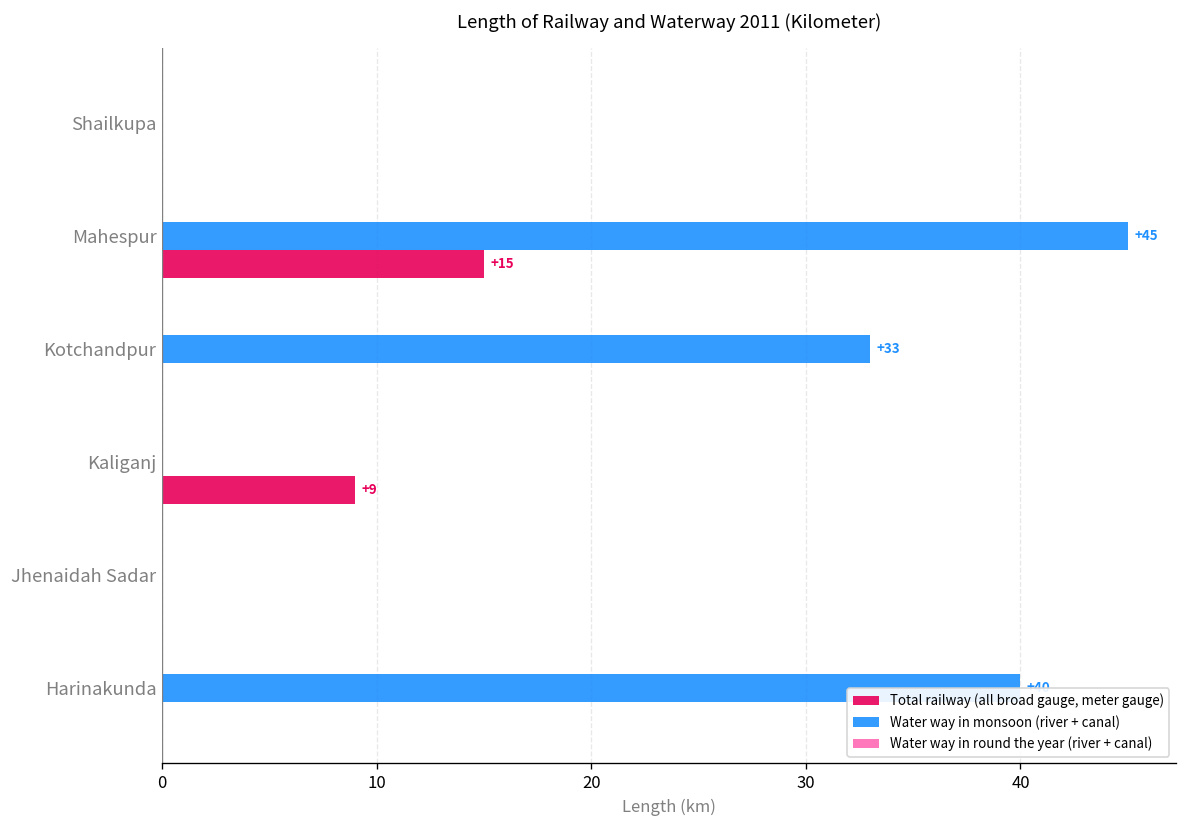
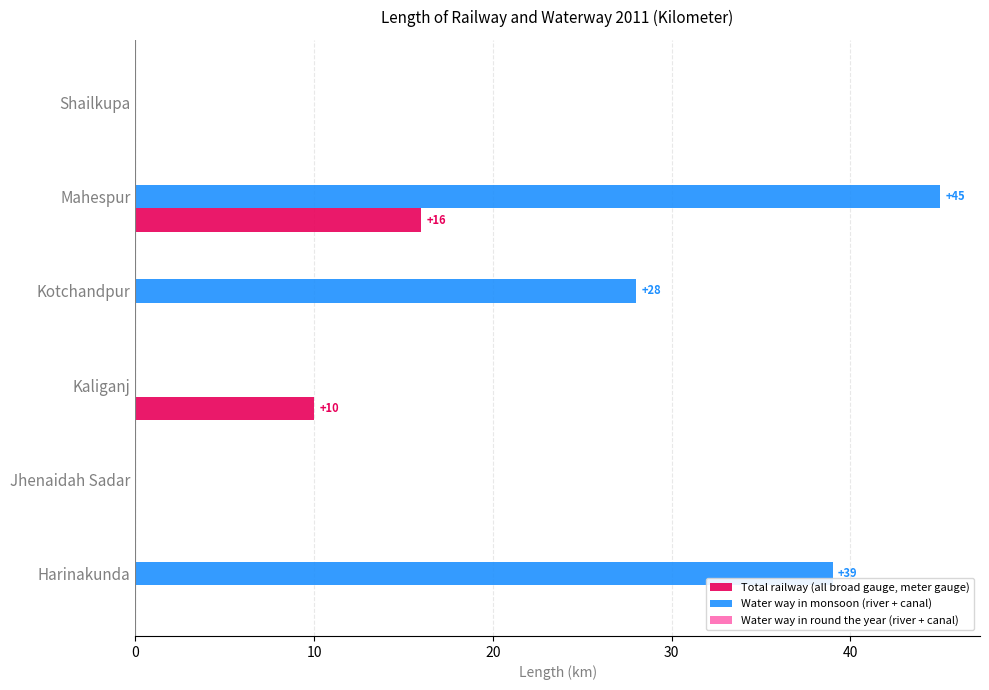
  {
    "Total railway (all broad gauge, meter gauge)": {
-     "Mahespur": "+15",
-     "Kaliganj": "+9"
+     "Mahespur": "+16",
+     "Kaliganj": "+10"
    },
    "Water way in monsoon (river + canal)": {
      "Mahespur": "+45",
-     "Kotchandpur": "+33",
-     "Harinakunda": "40"
+     "Kotchandpur": "+28",
+     "Harinakunda": "39"
    },
    "Water way in round the year (river + canal)": {
      "Shailkupa": "0",
      "Mahespur": "0",
      "Kotchandpur": "0",
      "Kaliganj": "0",
      "Jhenaidah Sadar": "0",
      "Harinakunda": "0"
    }
  }
